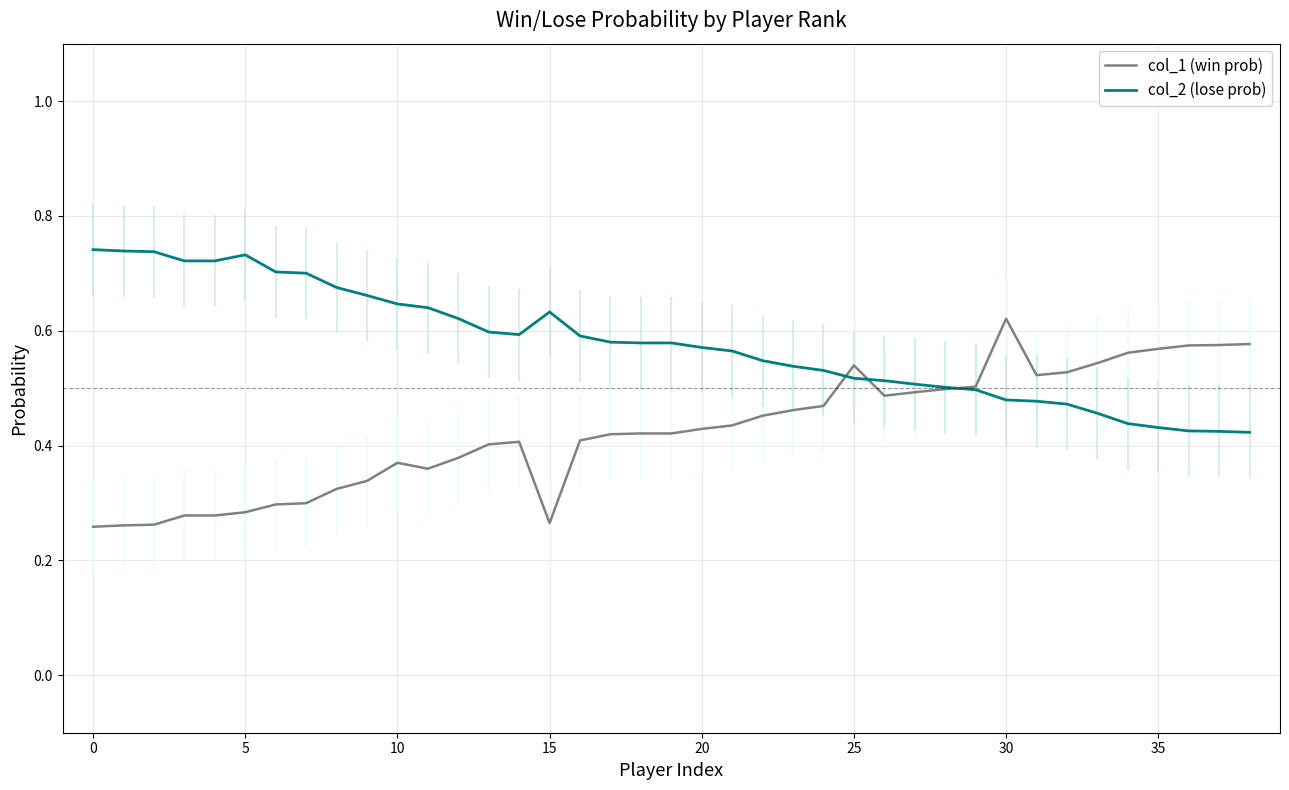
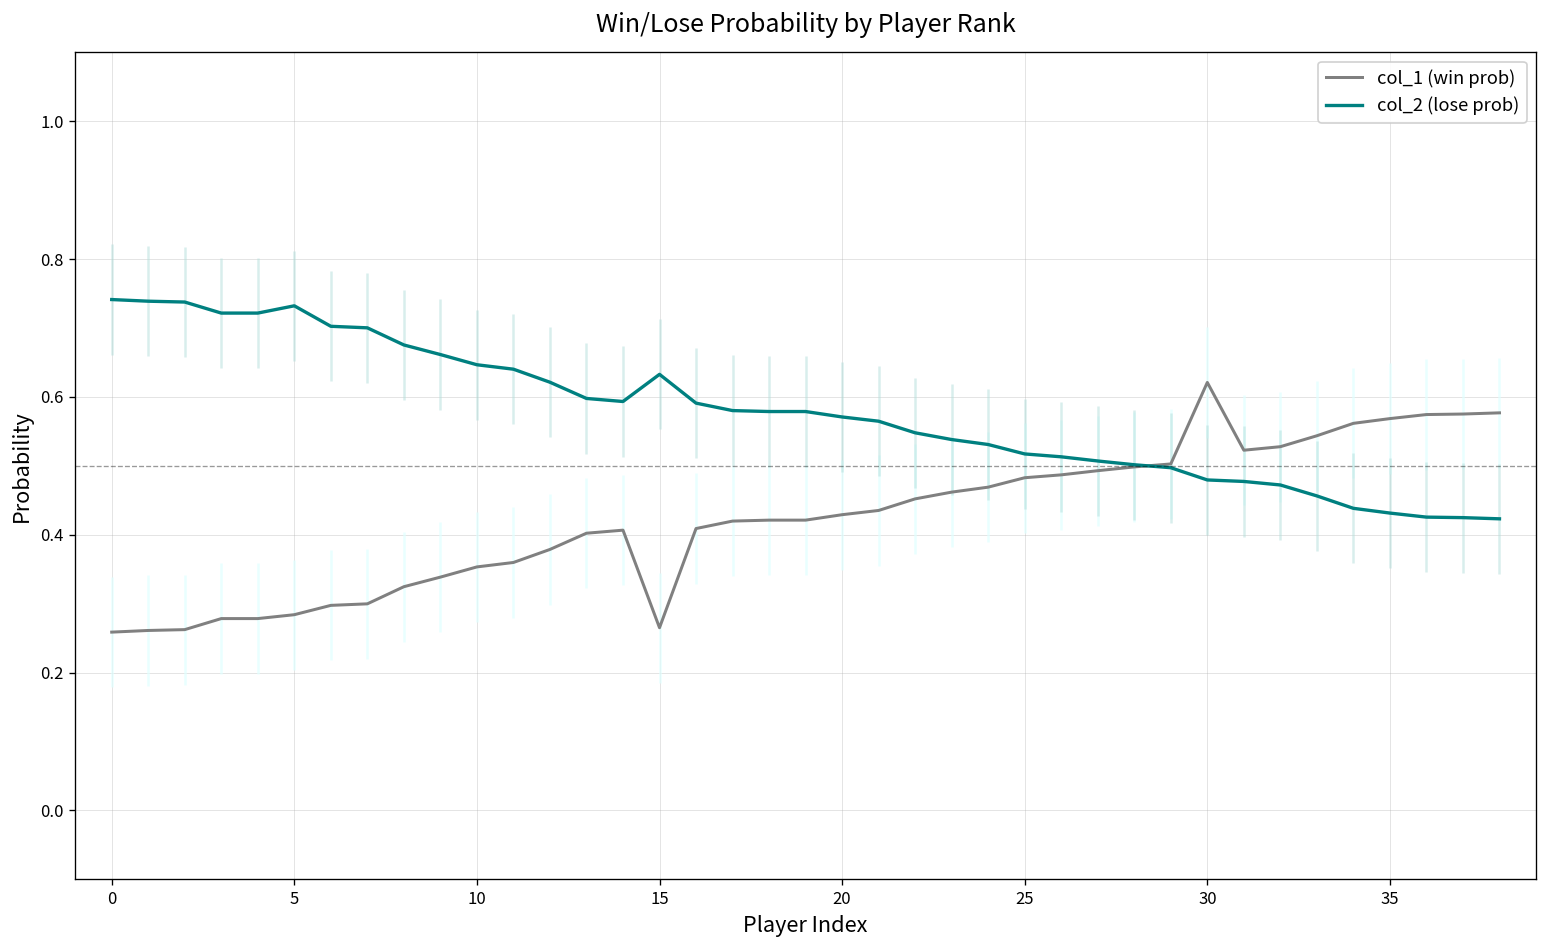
  {
    "col_1 (win prob)": {
      "0": 0.26,
      "5": 0.28,
-     "10": 0.37,
+     "10": 0.35,
      "15": 0.27,
      "20": 0.43,
-     "25": 0.54,
+     "25": 0.48,
      "30": 0.62,
      "35": 0.57
    },
    "col_2 (lose prob)": {
      "0": 0.74,
      "5": 0.73,
      "10": 0.65,
      "15": 0.63,
      "20": 0.57,
      "25": 0.52,
      "30": 0.48,
      "35": 0.43
    }
  }
